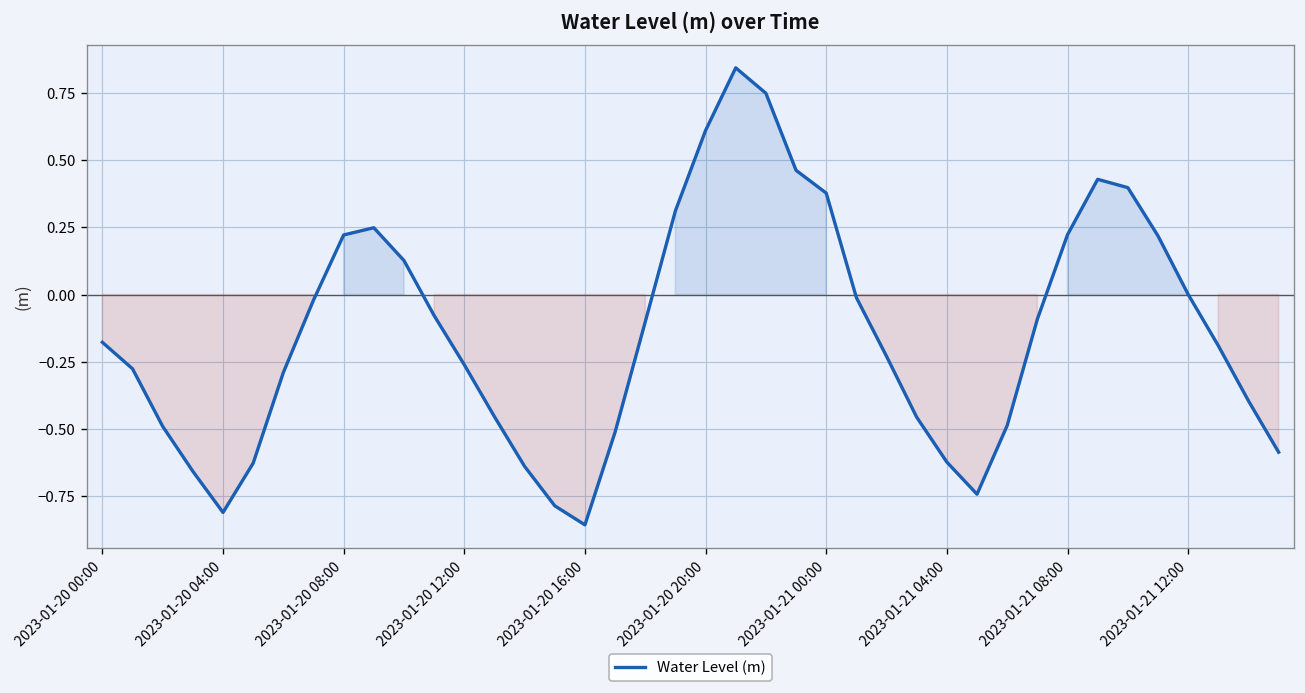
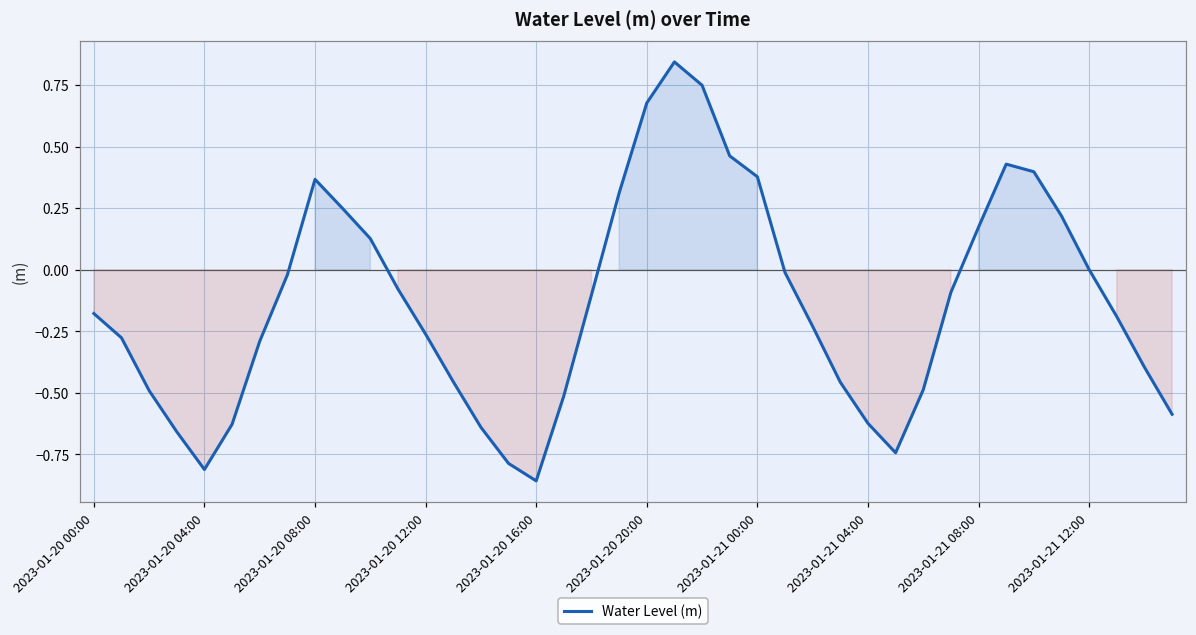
  {
    "2023-01-20 00:00": -0.18,
    "2023-01-20 04:00": -0.81,
-   "2023-01-20 08:00": 0.22,
+   "2023-01-20 08:00": 0.37,
    "2023-01-20 12:00": -0.26,
    "2023-01-20 16:00": -0.86,
-   "2023-01-20 20:00": 0.61,
+   "2023-01-20 20:00": 0.68,
    "2023-01-21 00:00": 0.38,
    "2023-01-21 04:00": -0.62,
-   "2023-01-21 08:00": 0.22,
+   "2023-01-21 08:00": 0.17,
    "2023-01-21 12:00": 0.00
  }
